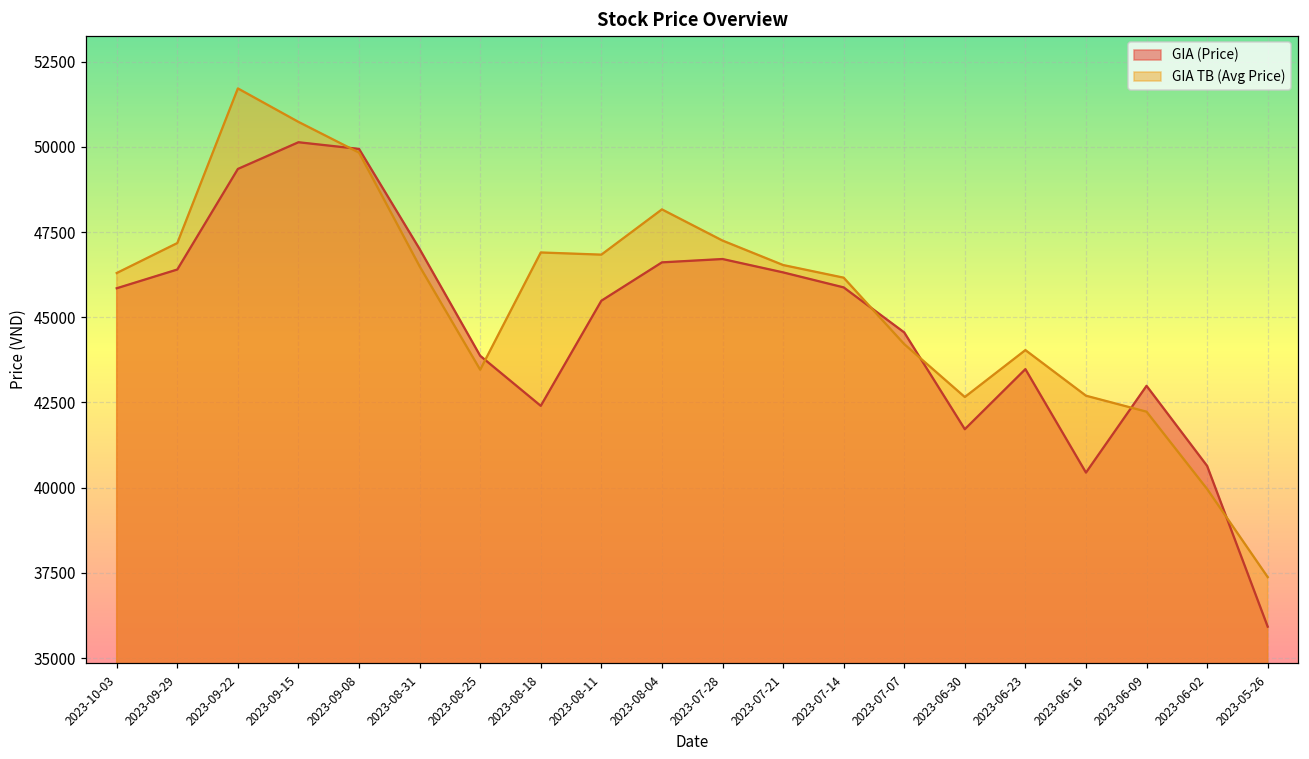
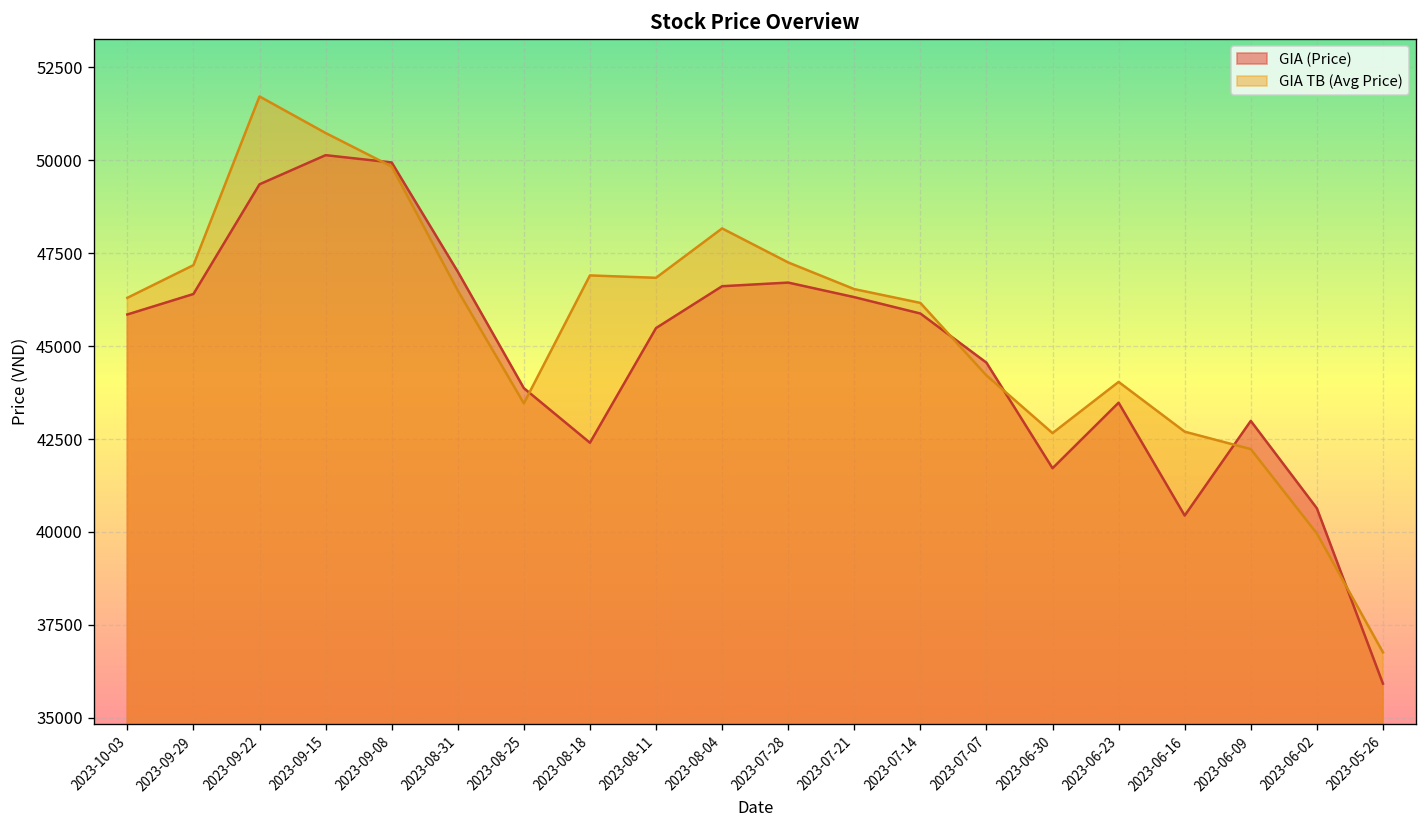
  {
    "GIA (Price)": {
      "2023-10-03": 45900,
      "2023-09-29": 46400,
      "2023-09-22": 49400,
      "2023-09-15": 50100,
      "2023-09-08": 49900,
      "2023-08-31": 47000,
      "2023-08-25": 43900,
      "2023-08-18": 42400,
      "2023-08-11": 45500,
      "2023-08-04": 46600,
      "2023-07-28": 46700,
      "2023-07-21": 46300,
      "2023-07-14": 45900,
      "2023-07-07": 44600,
      "2023-06-30": 41700,
      "2023-06-23": 43500,
      "2023-06-16": 40400,
      "2023-06-09": 43000,
      "2023-06-02": 40600,
      "2023-05-26": 35900
    },
    "GIA TB (Avg Price)": {
      "2023-10-03": 46300,
      "2023-09-29": 47200,
      "2023-09-22": 51700,
      "2023-09-15": 50700,
      "2023-09-08": 49800,
      "2023-08-31": 46500,
      "2023-08-25": 43500,
      "2023-08-18": 46900,
      "2023-08-11": 46800,
      "2023-08-04": 48200,
      "2023-07-28": 47200,
      "2023-07-21": 46500,
      "2023-07-14": 46200,
      "2023-07-07": 44200,
      "2023-06-30": 42700,
      "2023-06-23": 44000,
      "2023-06-16": 42700,
      "2023-06-09": 42200,
      "2023-06-02": 40000,
-     "2023-05-26": 37400
+     "2023-05-26": 36800
    }
  }
